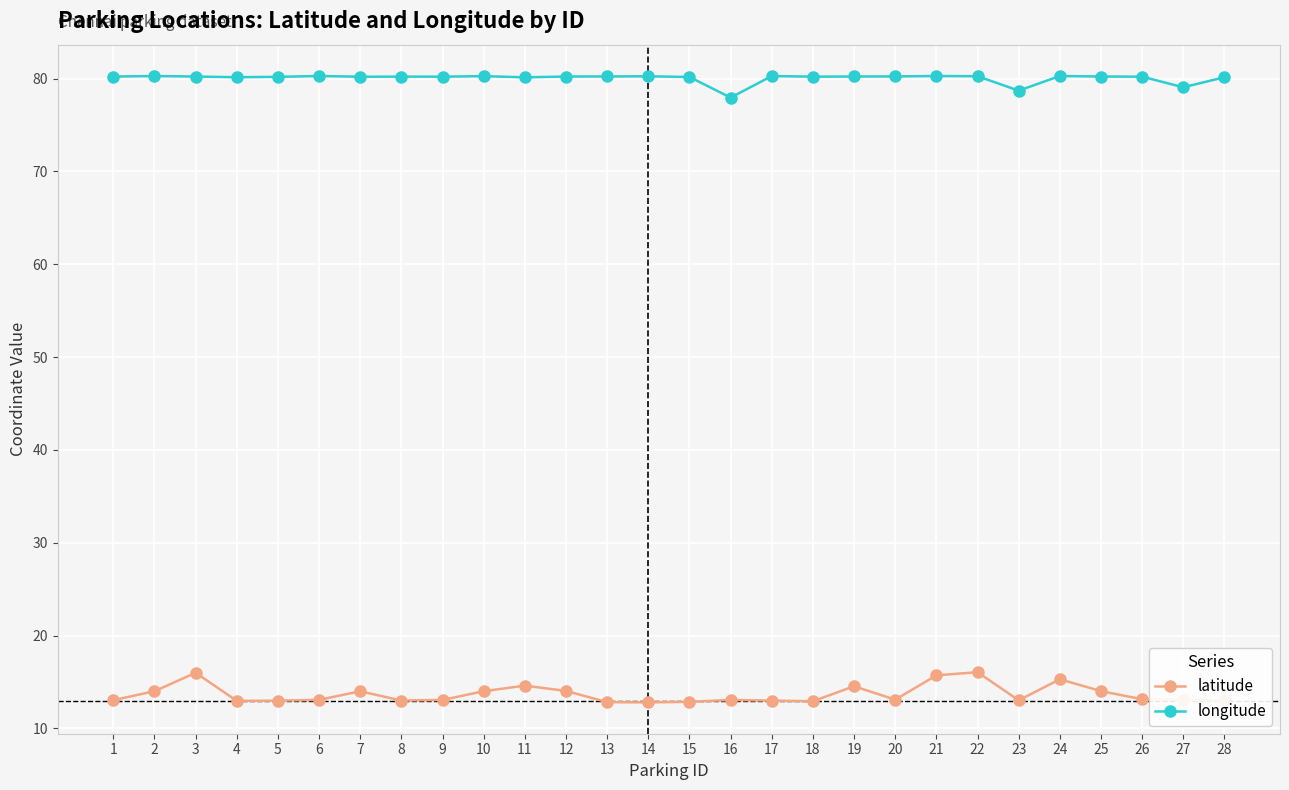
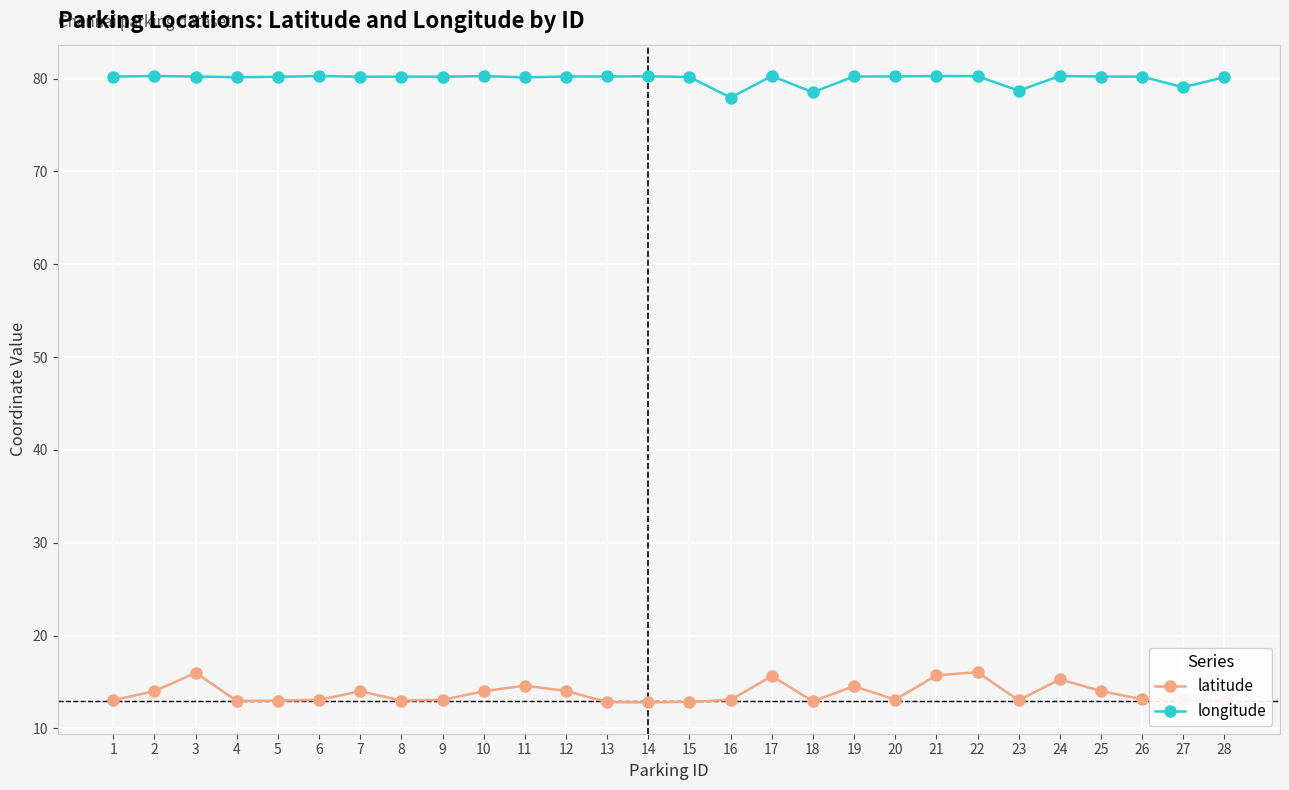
  {
    "latitude": {
      "1": 13,
      "2": 14,
      "3": 16,
      "4": 13,
      "5": 13,
      "6": 13,
      "7": 14,
      "8": 13,
      "9": 13,
      "10": 14,
      "11": 15,
      "12": 14,
      "13": 13,
      "14": 13,
      "15": 13,
      "16": 13,
-     "17": 13,
+     "17": 16,
      "18": 13,
      "19": 15,
      "20": 13,
      "21": 16,
      "22": 16,
      "23": 13,
      "24": 15,
      "25": 14,
      "26": 13
    },
    "longitude": {
      "1": 80,
      "2": 80,
      "3": 80,
      "4": 80,
      "5": 80,
      "6": 80,
      "7": 80,
      "8": 80,
      "9": 80,
      "10": 80,
      "11": 80,
      "12": 80,
      "13": 80,
      "14": 80,
      "15": 80,
      "16": 78,
      "17": 80,
-     "18": 80,
+     "18": 79,
      "19": 80,
      "20": 80,
      "21": 80,
      "22": 80,
      "23": 79,
      "24": 80,
      "25": 80,
      "26": 80,
      "27": 79,
      "28": 80
    }
  }
